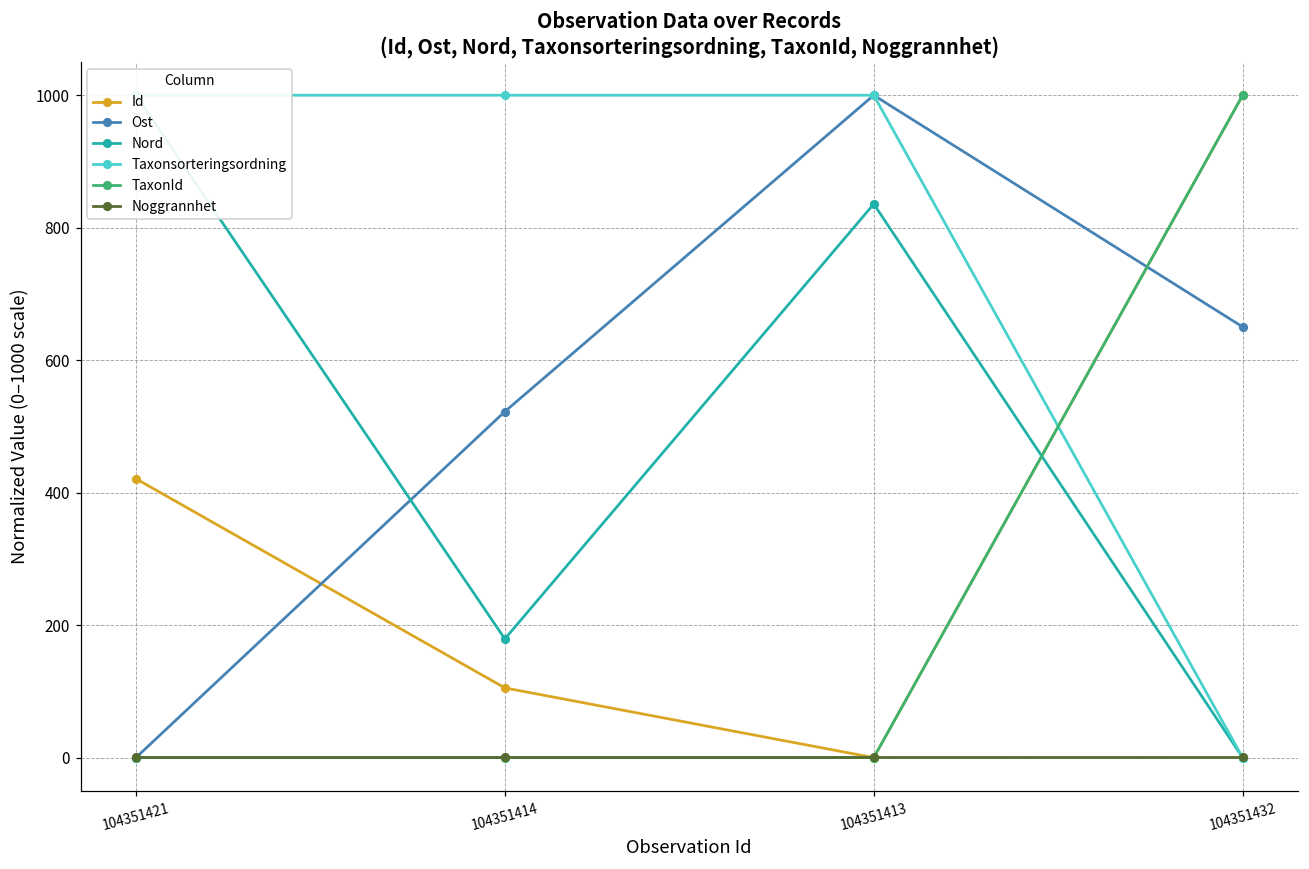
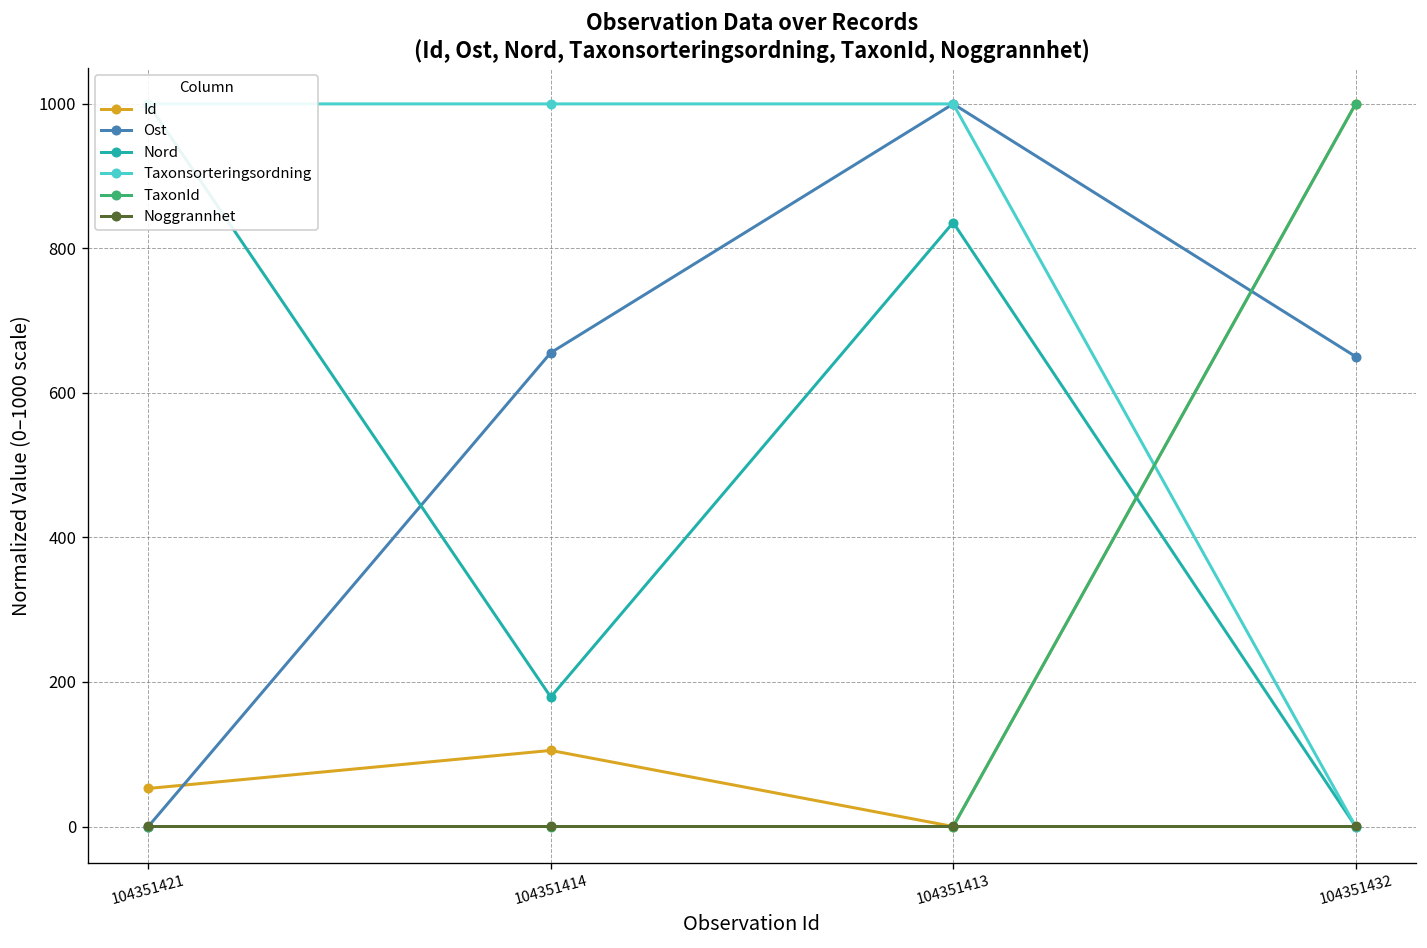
  {
    "Id": {
-     "104351421": 420,
+     "104351421": 50,
      "104351414": 110
    },
    "Ost": {
-     "104351414": 520,
+     "104351414": 660,
      "104351432": 650
    },
    "Nord": {
      "104351414": 180,
      "104351413": 840
    },
    "Taxonsorteringsordning": {
      "104351414": 1000
    }
  }
